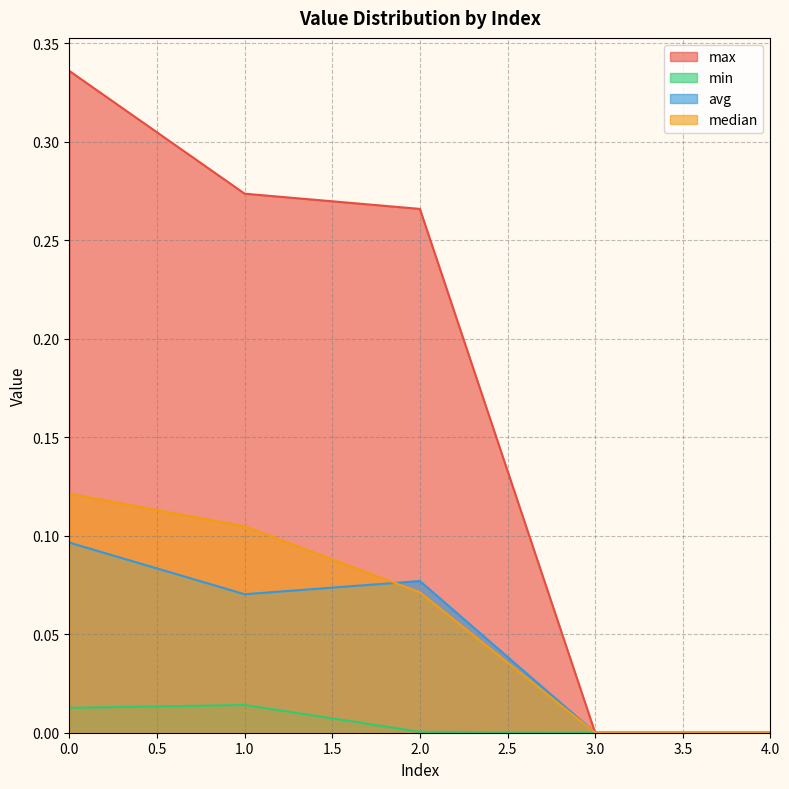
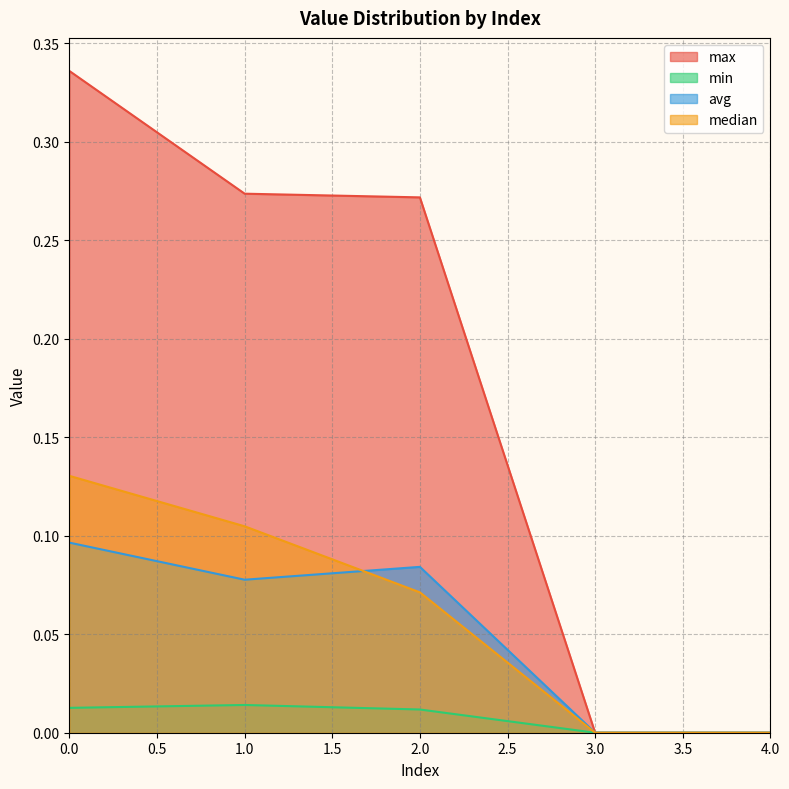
  {
    "max": {
      "0.0": 0.336,
      "1.0": 0.274,
-     "2.0": 0.266
+     "2.0": 0.272
    },
    "min": {
      "0.0": 0.013,
      "1.0": 0.014,
-     "2.0": 0.000
+     "2.0": 0.012
    },
    "avg": {
      "0.0": 0.097,
-     "1.0": 0.070,
-     "2.0": 0.077
+     "1.0": 0.078,
+     "2.0": 0.084
    },
    "median": {
-     "0.0": 0.121,
+     "0.0": 0.130,
      "1.0": 0.105,
      "2.0": 0.071
    }
  }
